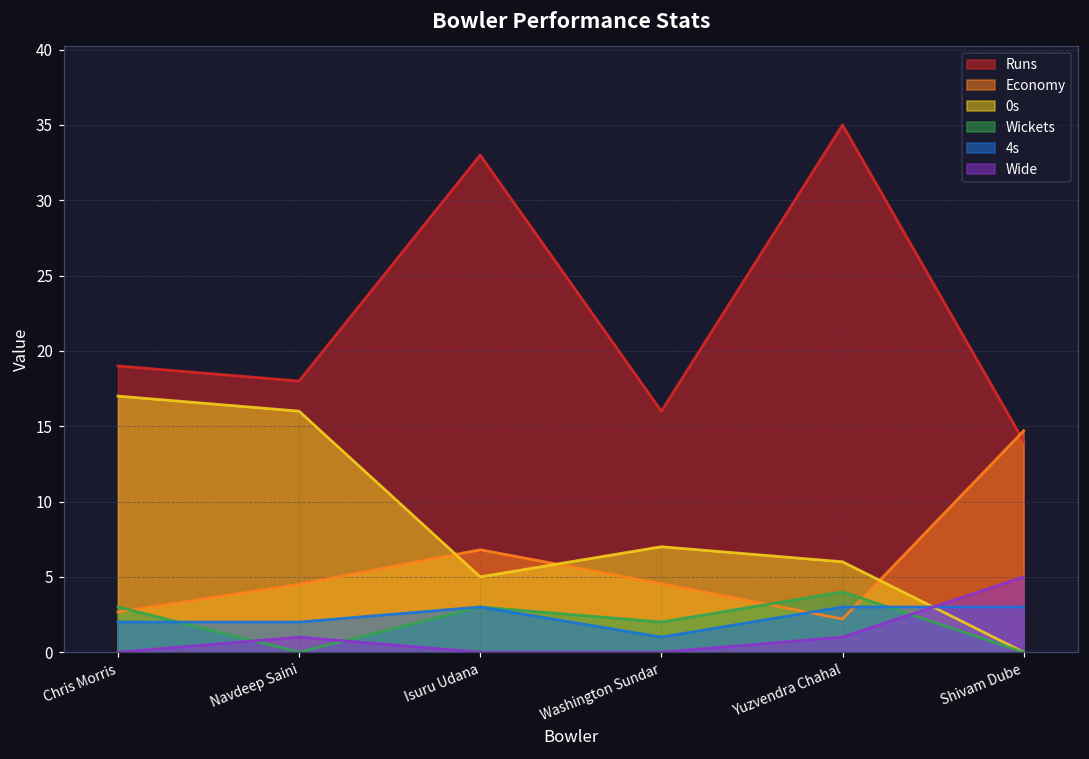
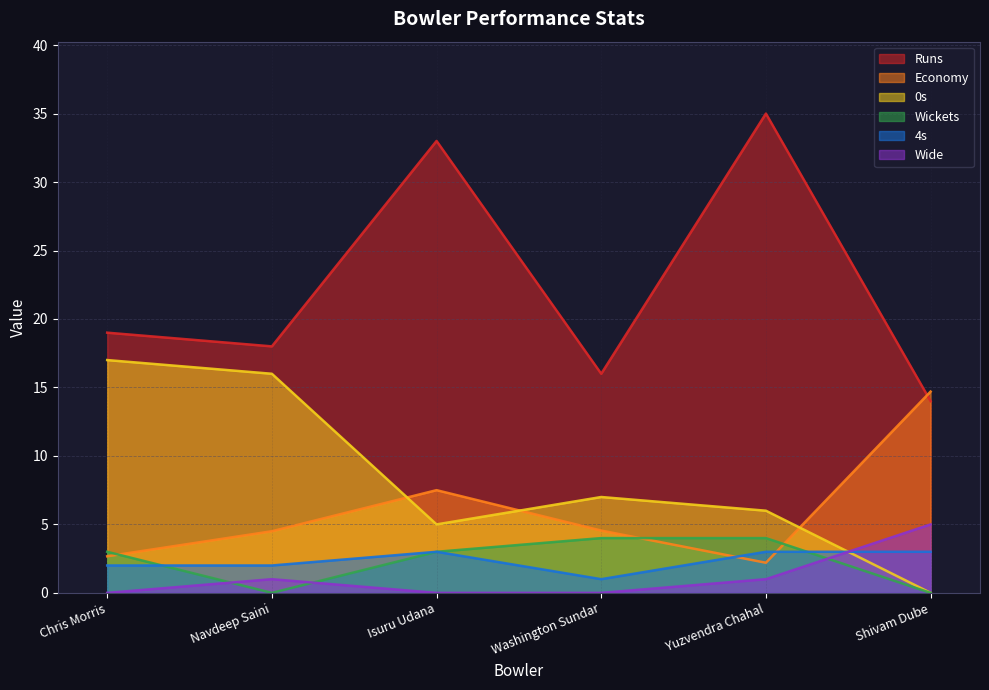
  {
    "Runs": {
      "Chris Morris": 19.0,
      "Navdeep Saini": 18.0,
      "Isuru Udana": 33.0,
      "Washington Sundar": 16.0,
      "Yuzvendra Chahal": 35.0,
      "Shivam Dube": 14.0
    },
    "Economy": {
      "Chris Morris": 2.7,
      "Navdeep Saini": 4.5,
-     "Isuru Udana": 6.8,
+     "Isuru Udana": 7.5,
      "Washington Sundar": 4.6,
      "Yuzvendra Chahal": 2.2,
      "Shivam Dube": 14.7
    },
    "0s": {
      "Chris Morris": 17.0,
      "Navdeep Saini": 16.0,
      "Isuru Udana": 5.0,
      "Washington Sundar": 7.0,
      "Yuzvendra Chahal": 6.0
    },
    "Wickets": {
      "Chris Morris": 3,
      "Navdeep Saini": 0,
-     "Washington Sundar": 2,
+     "Washington Sundar": 4,
      "Yuzvendra Chahal": 4
    },
    "4s": {
      "Chris Morris": 2.0,
      "Navdeep Saini": 2.0,
      "Washington Sundar": 1.0,
      "Yuzvendra Chahal": 3.0,
      "Shivam Dube": 3.0
    },
    "Wide": {
      "Chris Morris": 0.0,
      "Navdeep Saini": 1.0,
      "Isuru Udana": 0.0,
      "Washington Sundar": 0.0,
      "Yuzvendra Chahal": 1.0,
      "Shivam Dube": 5.0
    }
  }
